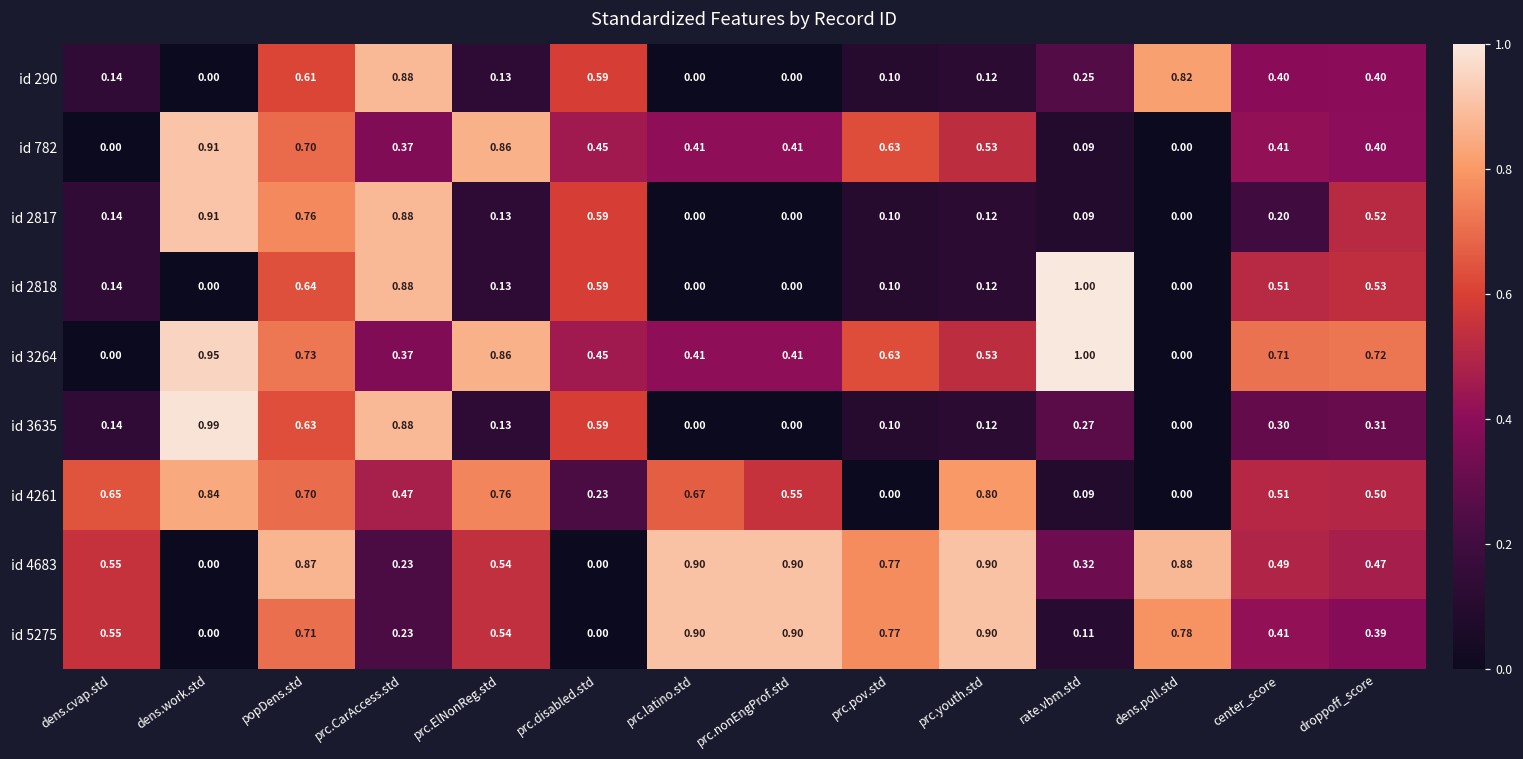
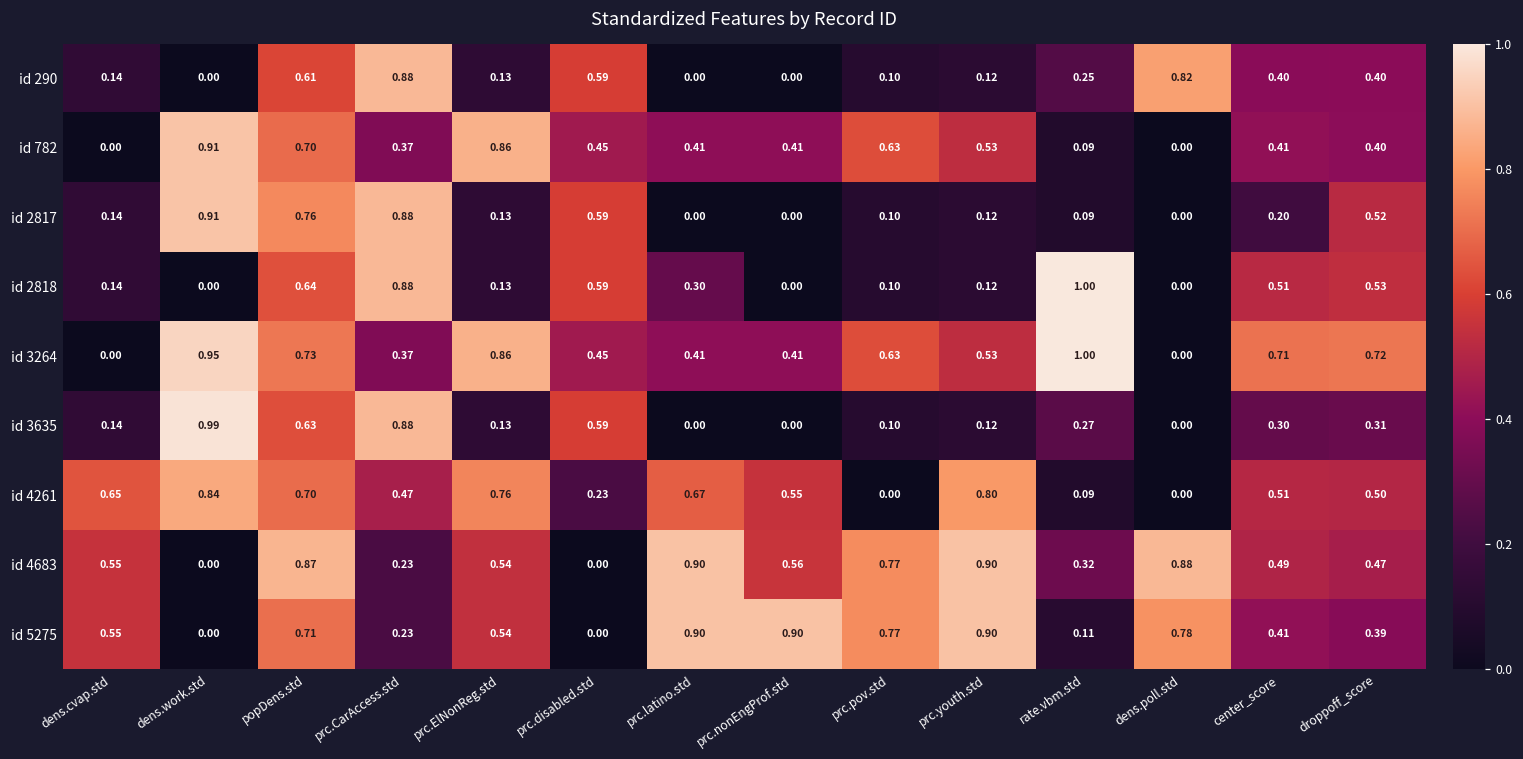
  {
    "id 290": {
      "dens.cvap.std": 0.14,
      "dens.work.std": 0.00,
      "popDens.std": 0.61,
      "prc.CarAccess.std": 0.88,
      "prc.ElNonReg.std": 0.13,
      "prc.disabled.std": 0.59,
      "prc.latino.std": 0.00,
      "prc.nonEngProf.std": 0.00,
      "prc.pov.std": 0.10,
      "prc.youth.std": 0.12,
      "rate.vbm.std": 0.25,
      "dens.poll.std": 0.82,
      "center_score": 0.40,
      "droppoff_score": 0.40
    },
    "id 782": {
      "dens.cvap.std": 0.00,
      "dens.work.std": 0.91,
      "popDens.std": 0.70,
      "prc.CarAccess.std": 0.37,
      "prc.ElNonReg.std": 0.86,
      "prc.disabled.std": 0.45,
      "prc.latino.std": 0.41,
      "prc.nonEngProf.std": 0.41,
      "prc.pov.std": 0.63,
      "prc.youth.std": 0.53,
      "rate.vbm.std": 0.09,
      "dens.poll.std": 0.00,
      "center_score": 0.41,
      "droppoff_score": 0.40
    },
    "id 2817": {
      "dens.cvap.std": 0.14,
      "dens.work.std": 0.91,
      "popDens.std": 0.76,
      "prc.CarAccess.std": 0.88,
      "prc.ElNonReg.std": 0.13,
      "prc.disabled.std": 0.59,
      "prc.latino.std": 0.00,
      "prc.nonEngProf.std": 0.00,
      "prc.pov.std": 0.10,
      "prc.youth.std": 0.12,
      "rate.vbm.std": 0.09,
      "dens.poll.std": 0.00,
      "center_score": 0.20,
      "droppoff_score": 0.52
    },
    "id 2818": {
      "dens.cvap.std": 0.14,
      "dens.work.std": 0.00,
      "popDens.std": 0.64,
      "prc.CarAccess.std": 0.88,
      "prc.ElNonReg.std": 0.13,
      "prc.disabled.std": 0.59,
-     "prc.latino.std": 0.00,
+     "prc.latino.std": 0.30,
      "prc.nonEngProf.std": 0.00,
      "prc.pov.std": 0.10,
      "prc.youth.std": 0.12,
      "rate.vbm.std": 1.00,
      "dens.poll.std": 0.00,
      "center_score": 0.51,
      "droppoff_score": 0.53
    },
    "id 3264": {
      "dens.cvap.std": 0.00,
      "dens.work.std": 0.95,
      "popDens.std": 0.73,
      "prc.CarAccess.std": 0.37,
      "prc.ElNonReg.std": 0.86,
      "prc.disabled.std": 0.45,
      "prc.latino.std": 0.41,
      "prc.nonEngProf.std": 0.41,
      "prc.pov.std": 0.63,
      "prc.youth.std": 0.53,
      "rate.vbm.std": 1.00,
      "dens.poll.std": 0.00,
      "center_score": 0.71,
      "droppoff_score": 0.72
    },
    "id 3635": {
      "dens.cvap.std": 0.14,
      "dens.work.std": 0.99,
      "popDens.std": 0.63,
      "prc.CarAccess.std": 0.88,
      "prc.ElNonReg.std": 0.13,
      "prc.disabled.std": 0.59,
      "prc.latino.std": 0.00,
      "prc.nonEngProf.std": 0.00,
      "prc.pov.std": 0.10,
      "prc.youth.std": 0.12,
      "rate.vbm.std": 0.27,
      "dens.poll.std": 0.00,
      "center_score": 0.30,
      "droppoff_score": 0.31
    },
    "id 4261": {
      "dens.cvap.std": 0.65,
      "dens.work.std": 0.84,
      "popDens.std": 0.70,
      "prc.CarAccess.std": 0.47,
      "prc.ElNonReg.std": 0.76,
      "prc.disabled.std": 0.23,
      "prc.latino.std": 0.67,
      "prc.nonEngProf.std": 0.55,
      "prc.pov.std": 0.00,
      "prc.youth.std": 0.80,
      "rate.vbm.std": 0.09,
      "dens.poll.std": 0.00,
      "center_score": 0.51,
      "droppoff_score": 0.50
    },
    "id 4683": {
      "dens.cvap.std": 0.55,
      "dens.work.std": 0.00,
      "popDens.std": 0.87,
      "prc.CarAccess.std": 0.23,
      "prc.ElNonReg.std": 0.54,
      "prc.disabled.std": 0.00,
      "prc.latino.std": 0.90,
-     "prc.nonEngProf.std": 0.90,
+     "prc.nonEngProf.std": 0.56,
      "prc.pov.std": 0.77,
      "prc.youth.std": 0.90,
      "rate.vbm.std": 0.32,
      "dens.poll.std": 0.88,
      "center_score": 0.49,
      "droppoff_score": 0.47
    },
    "id 5275": {
      "dens.cvap.std": 0.55,
      "dens.work.std": 0.00,
      "popDens.std": 0.71,
      "prc.CarAccess.std": 0.23,
      "prc.ElNonReg.std": 0.54,
      "prc.disabled.std": 0.00,
      "prc.latino.std": 0.90,
      "prc.nonEngProf.std": 0.90,
      "prc.pov.std": 0.77,
      "prc.youth.std": 0.90,
      "rate.vbm.std": 0.11,
      "dens.poll.std": 0.78,
      "center_score": 0.41,
      "droppoff_score": 0.39
    }
  }
